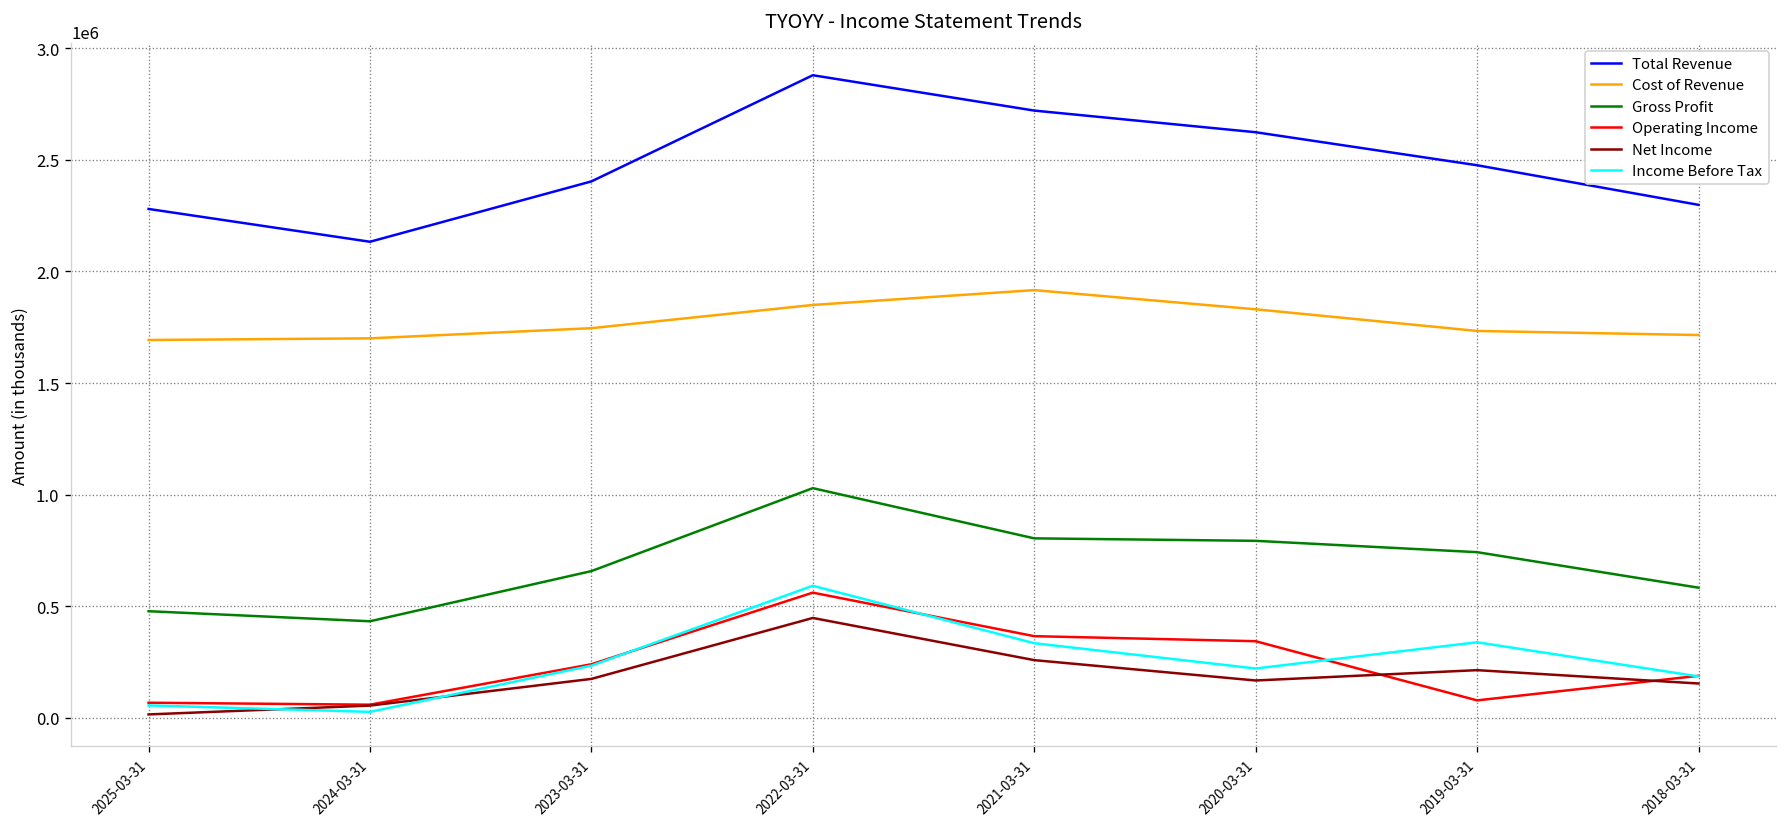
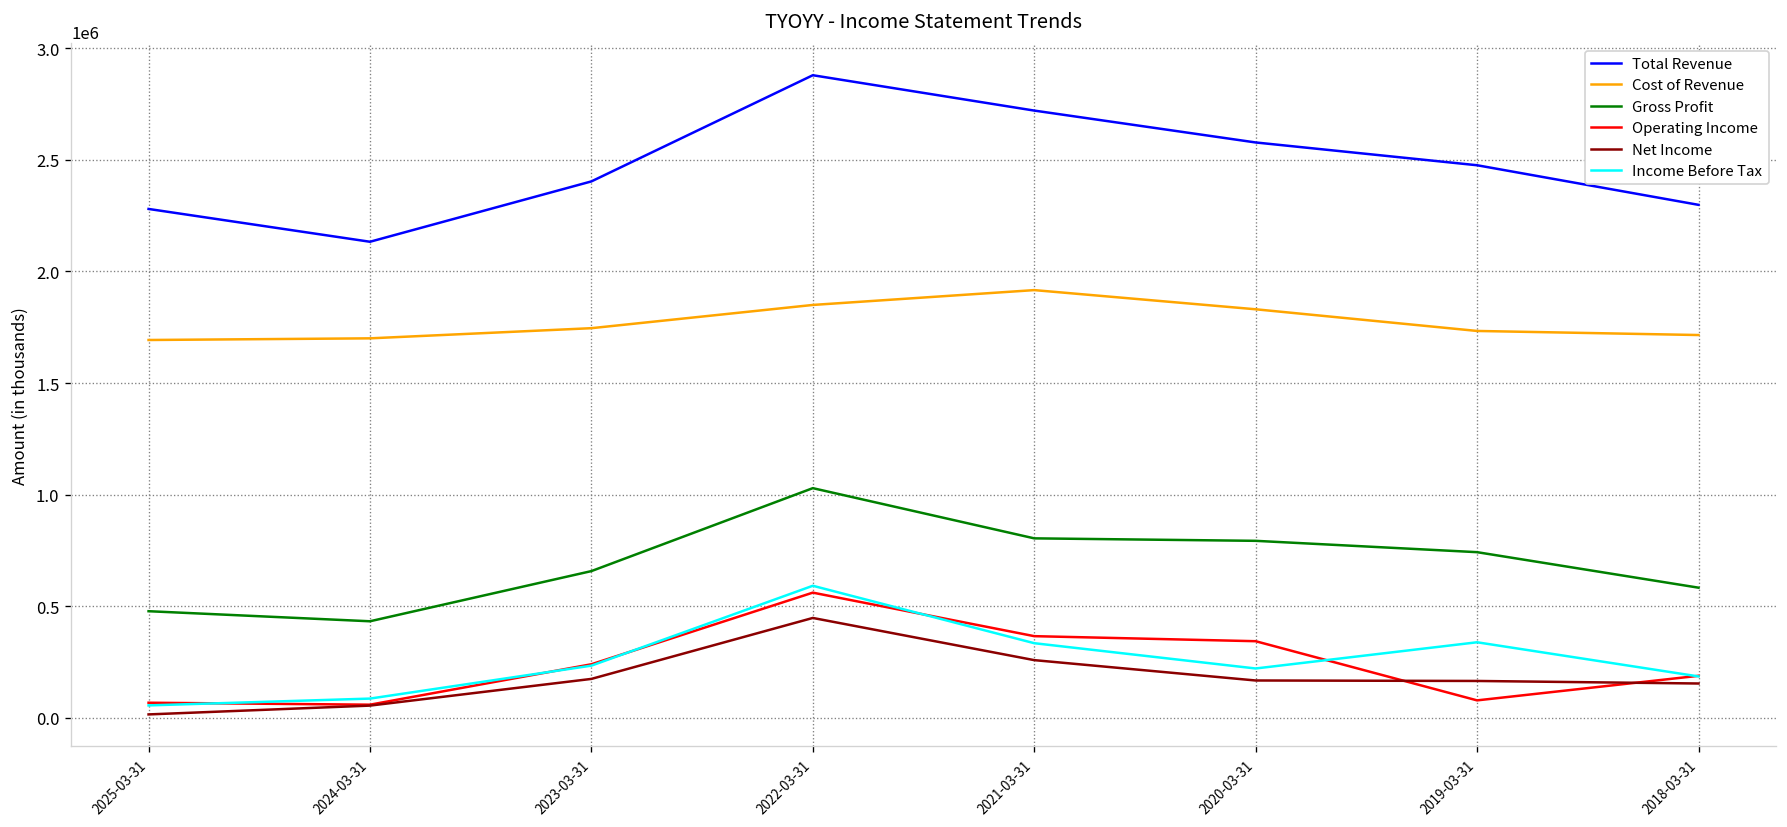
  {
    "Total Revenue": {
      "2025-03-31": 2280000,
      "2024-03-31": 2130000,
      "2023-03-31": 2400000,
      "2022-03-31": 2880000,
      "2021-03-31": 2720000,
-     "2020-03-31": 2620000,
+     "2020-03-31": 2580000,
      "2019-03-31": 2480000,
      "2018-03-31": 2300000
    },
    "Cost of Revenue": {
      "2025-03-31": 1690000,
      "2024-03-31": 1700000,
      "2023-03-31": 1750000,
      "2022-03-31": 1850000,
      "2021-03-31": 1920000,
      "2020-03-31": 1830000,
      "2019-03-31": 1730000,
      "2018-03-31": 1720000
    },
    "Gross Profit": {
      "2025-03-31": 480000,
      "2024-03-31": 430000,
      "2023-03-31": 660000,
      "2022-03-31": 1030000,
      "2021-03-31": 800000,
      "2020-03-31": 790000,
      "2019-03-31": 740000,
      "2018-03-31": 580000
    },
    "Operating Income": {
      "2022-03-31": 560000,
      "2021-03-31": 370000,
      "2020-03-31": 340000,
      "2019-03-31": 80000
    },
    "Net Income": {
      "2025-03-31": 20000,
      "2023-03-31": 170000,
      "2022-03-31": 450000,
      "2021-03-31": 260000,
      "2020-03-31": 170000,
-     "2019-03-31": 210000,
+     "2019-03-31": 170000,
      "2018-03-31": 150000
    },
    "Income Before Tax": {
-     "2024-03-31": 30000,
+     "2024-03-31": 90000,
      "2022-03-31": 590000,
      "2021-03-31": 330000,
      "2020-03-31": 220000,
      "2019-03-31": 340000
    }
  }
